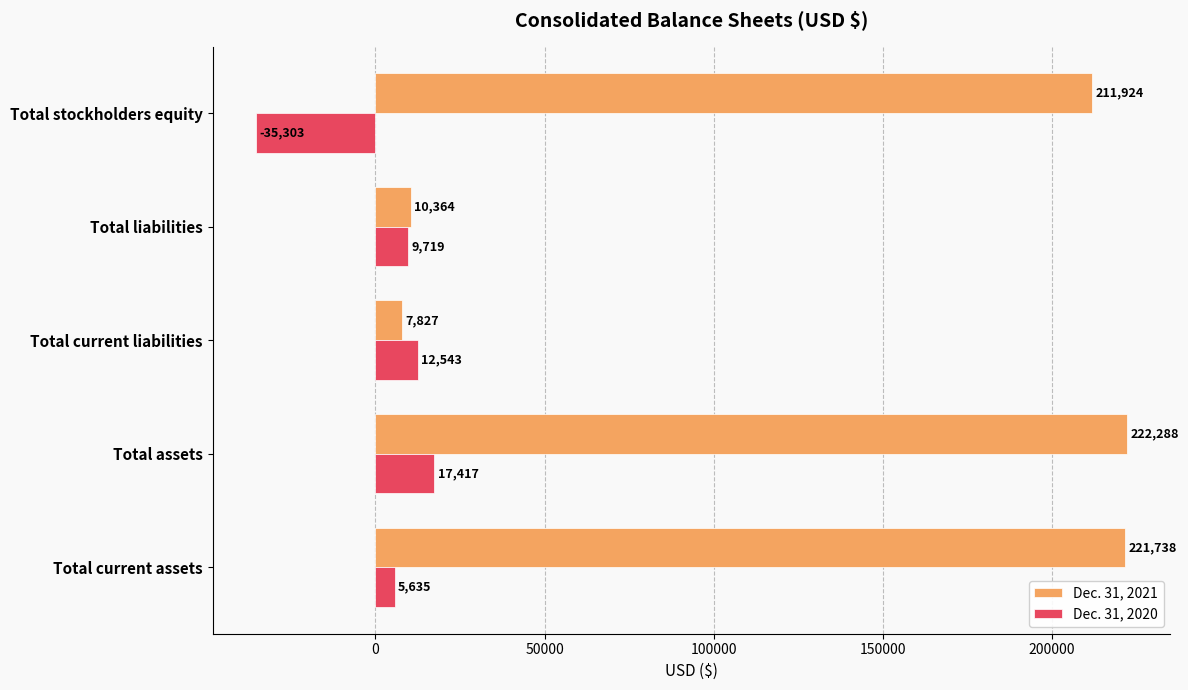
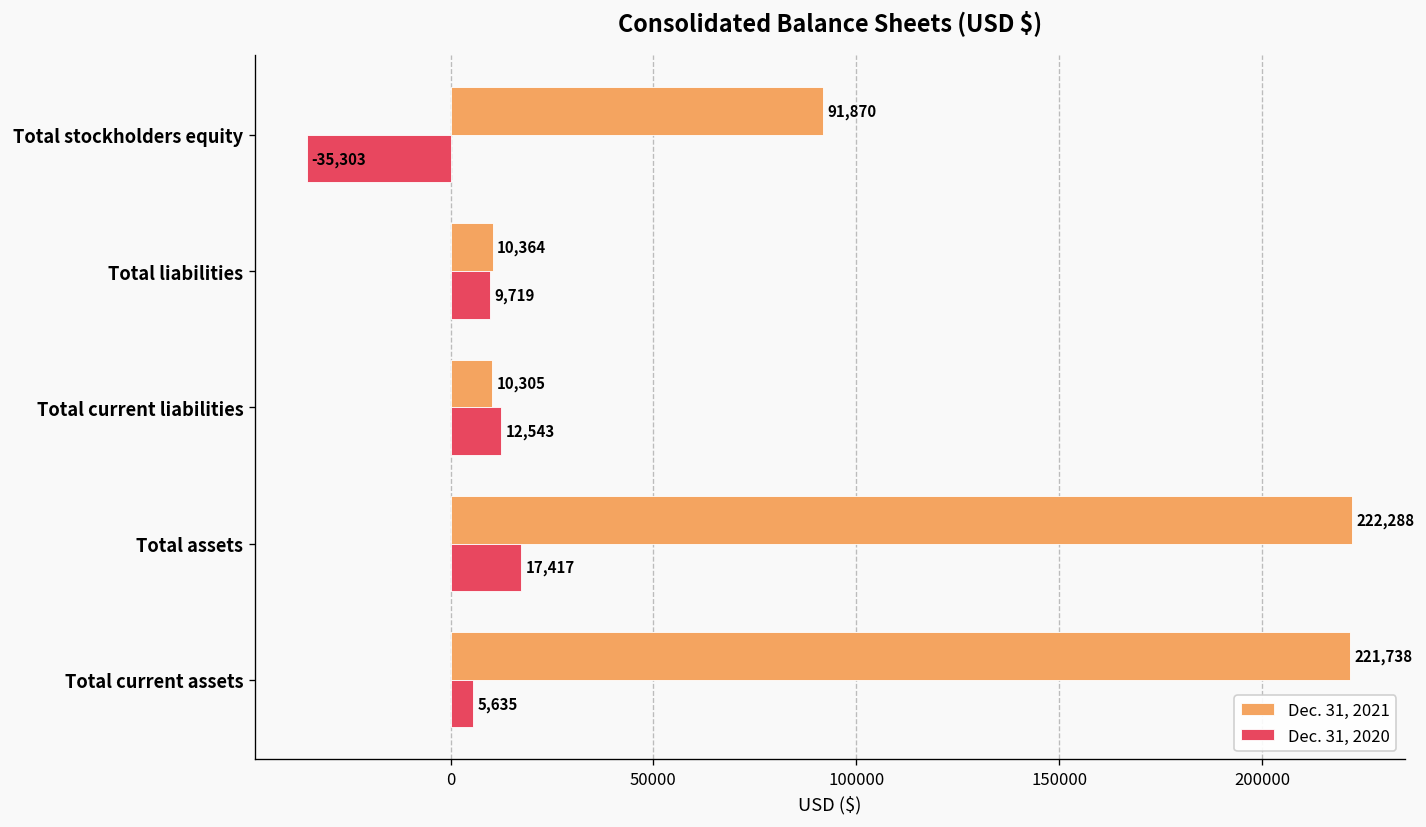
  {
    "Dec. 31, 2021": {
-     "Total stockholders equity": "211,924",
+     "Total stockholders equity": "91,870",
      "Total liabilities": "10,364",
-     "Total current liabilities": "7,827",
+     "Total current liabilities": "10,305",
      "Total assets": "222,288",
      "Total current assets": "221,738"
    },
    "Dec. 31, 2020": {
      "Total stockholders equity": "-35,303",
      "Total liabilities": "9,719",
      "Total current liabilities": "12,543",
      "Total assets": "17,417",
      "Total current assets": "5,635"
    }
  }
